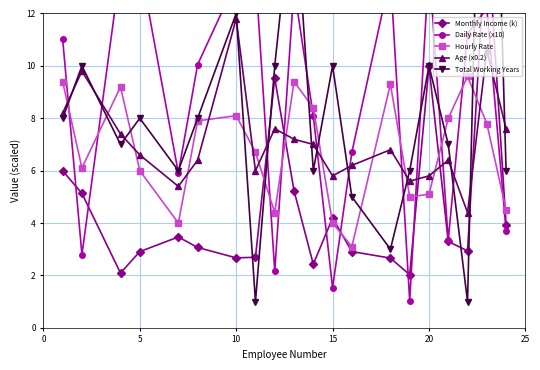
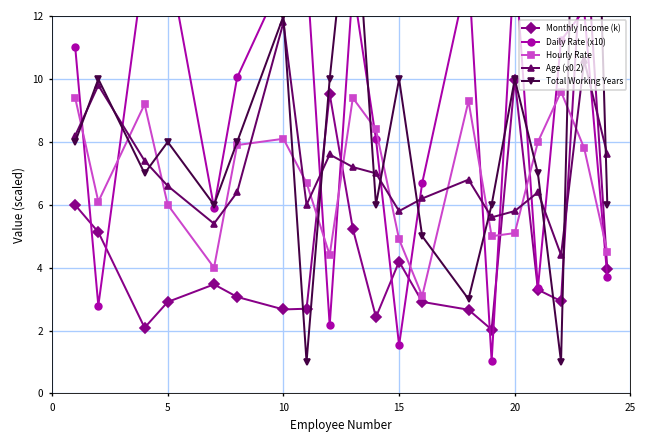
  {
    "Hourly Rate": {
      "5": 6.0,
      "10": 8.1,
-     "15": 4.0,
+     "15": 4.9,
      "20": 5.1
    }
  }
